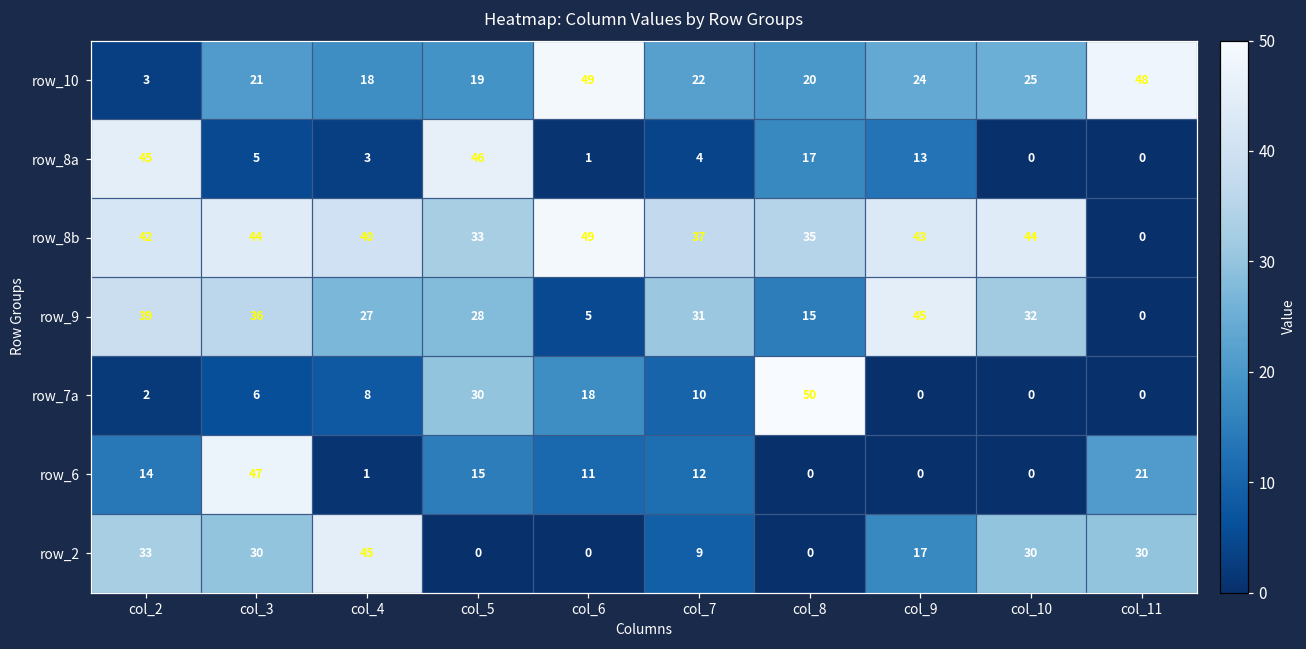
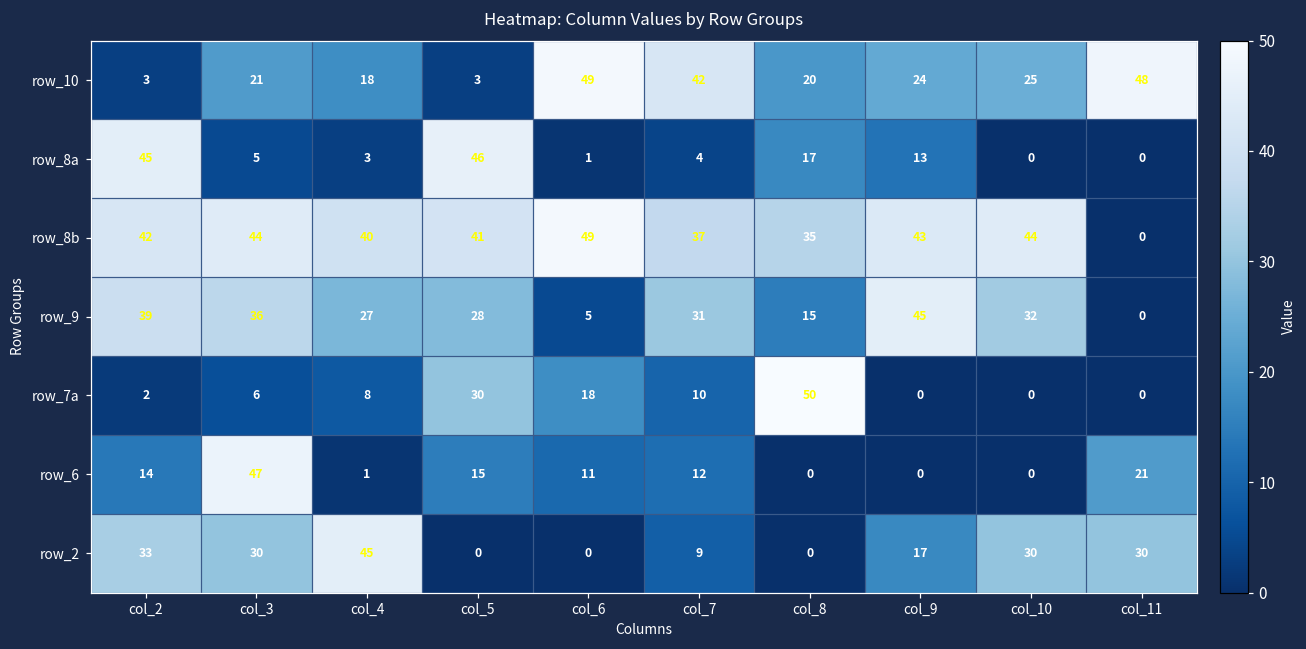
  {
    "row_10": {
      "col_2": 3,
      "col_3": 21,
      "col_4": 18,
-     "col_5": 19,
+     "col_5": 3,
      "col_6": 49,
-     "col_7": 22,
+     "col_7": 42,
      "col_8": 20,
      "col_9": 24,
      "col_10": 25,
      "col_11": 48
    },
    "row_8a": {
      "col_2": 45,
      "col_3": 5,
      "col_4": 3,
      "col_5": 46,
      "col_6": 1,
      "col_7": 4,
      "col_8": 17,
      "col_9": 13,
      "col_10": 0,
      "col_11": 0
    },
    "row_8b": {
      "col_2": 42,
      "col_3": 44,
      "col_4": 40,
-     "col_5": 33,
+     "col_5": 41,
      "col_6": 49,
      "col_7": 37,
      "col_8": 35,
      "col_9": 43,
      "col_10": 44,
      "col_11": 0
    },
    "row_9": {
      "col_2": 39,
      "col_3": 36,
      "col_4": 27,
      "col_5": 28,
      "col_6": 5,
      "col_7": 31,
      "col_8": 15,
      "col_9": 45,
      "col_10": 32,
      "col_11": 0
    },
    "row_7a": {
      "col_2": 2,
      "col_3": 6,
      "col_4": 8,
      "col_5": 30,
      "col_6": 18,
      "col_7": 10,
      "col_8": 50,
      "col_9": 0,
      "col_10": 0,
      "col_11": 0
    },
    "row_6": {
      "col_2": 14,
      "col_3": 47,
      "col_4": 1,
      "col_5": 15,
      "col_6": 11,
      "col_7": 12,
      "col_8": 0,
      "col_9": 0,
      "col_10": 0,
      "col_11": 21
    },
    "row_2": {
      "col_2": 33,
      "col_3": 30,
      "col_4": 45,
      "col_5": 0,
      "col_6": 0,
      "col_7": 9,
      "col_8": 0,
      "col_9": 17,
      "col_10": 30,
      "col_11": 30
    }
  }
